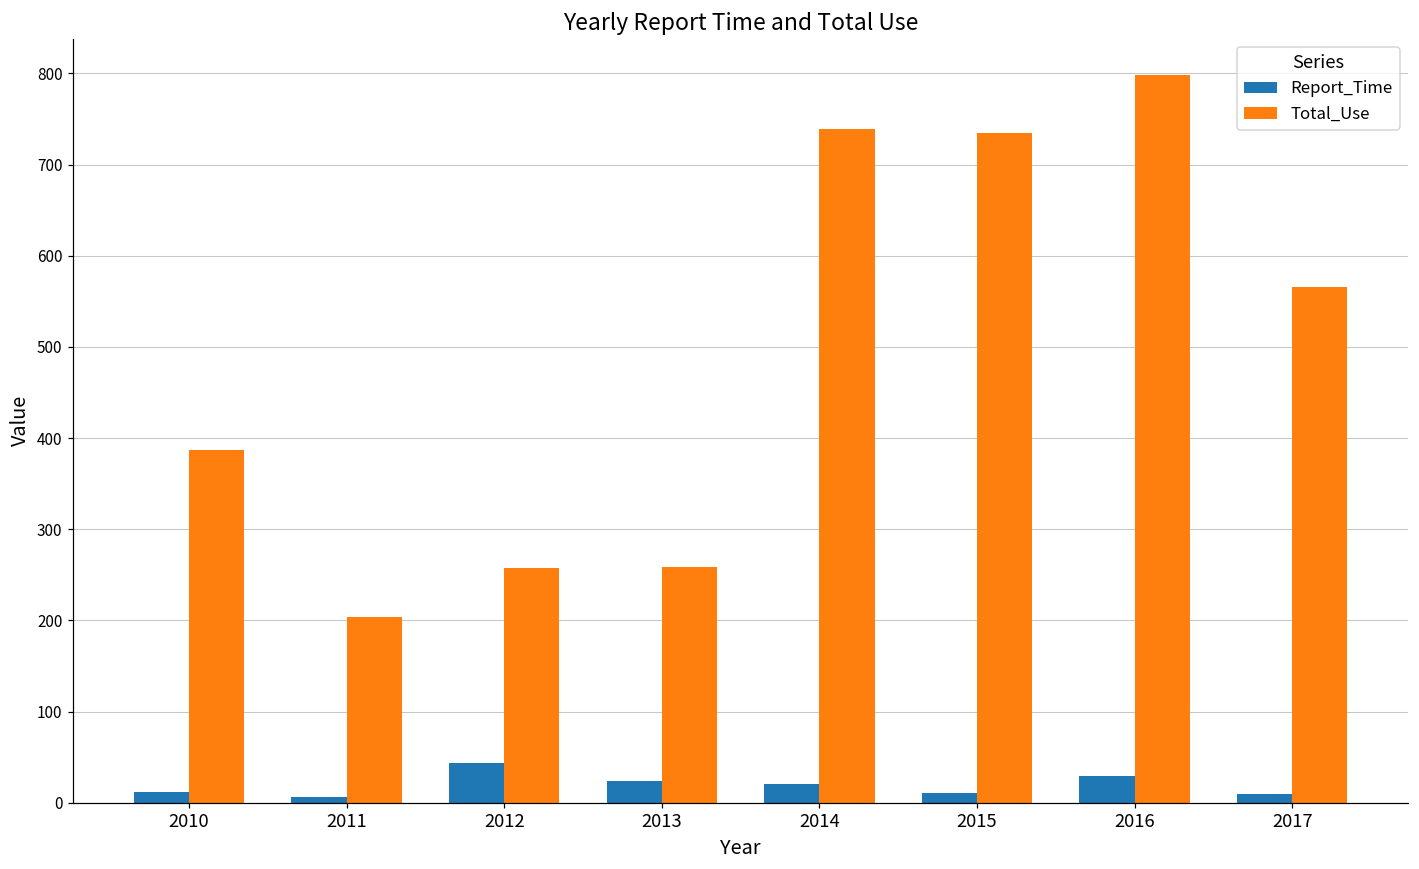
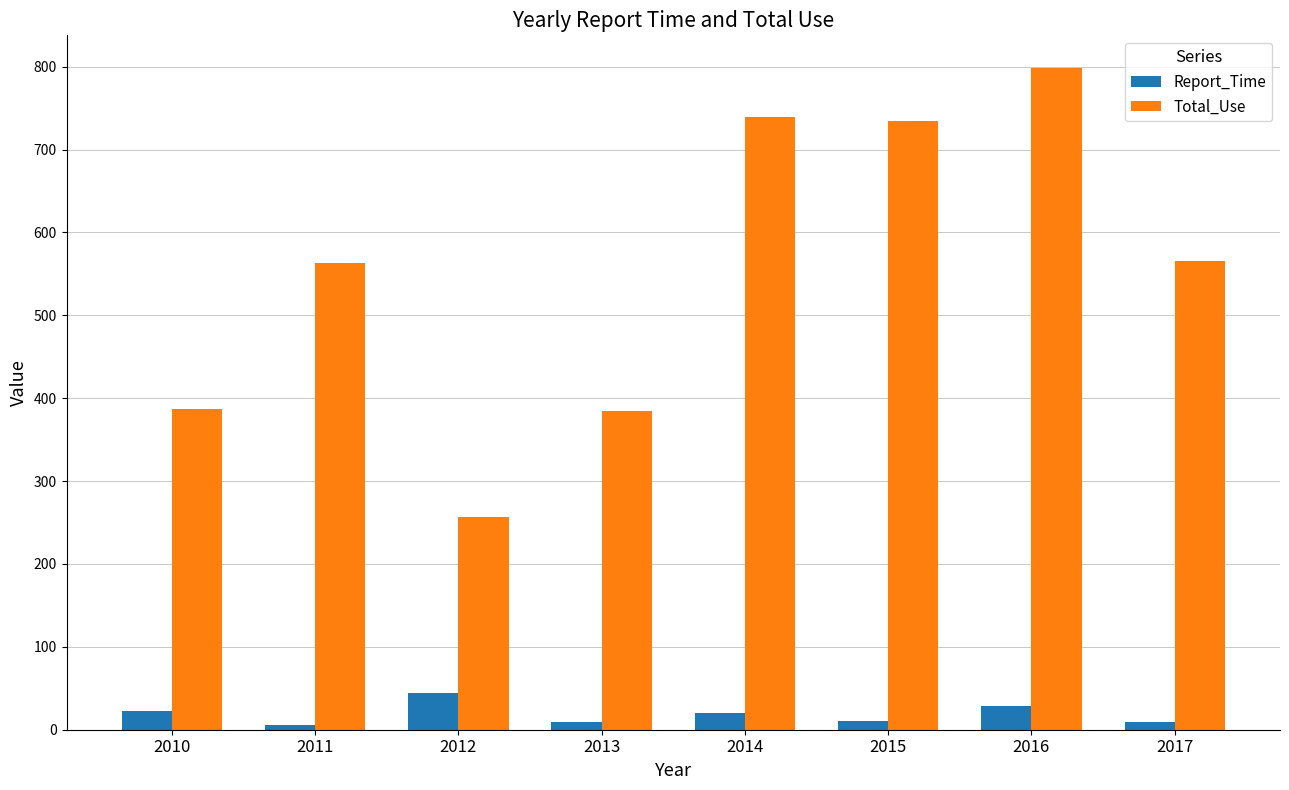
  {
    "Report_Time": {
-     "2010": 10,
+     "2010": 20,
      "2011": 10,
      "2012": 40,
-     "2013": 20,
+     "2013": 10,
      "2014": 20,
      "2015": 10,
      "2016": 30,
      "2017": 10
    },
    "Total_Use": {
      "2010": 390,
-     "2011": 200,
+     "2011": 560,
      "2012": 260,
-     "2013": 260,
+     "2013": 380,
      "2014": 740,
      "2015": 740,
      "2016": 800,
      "2017": 570
    }
  }
